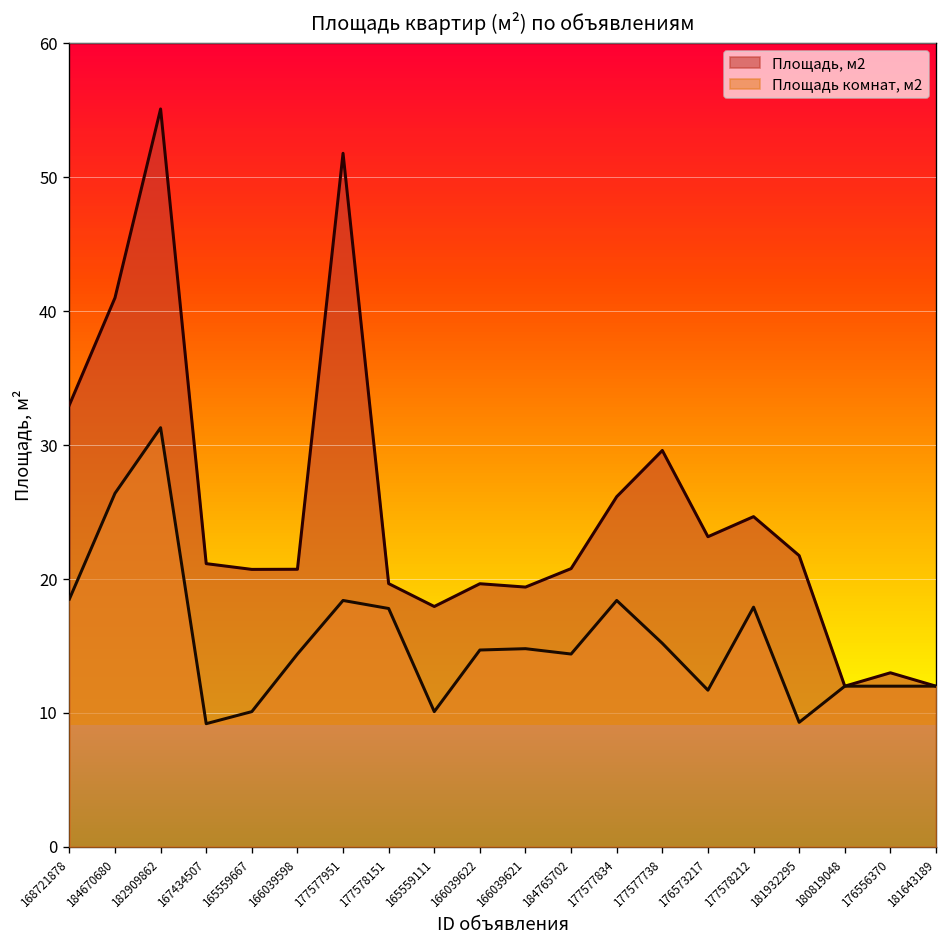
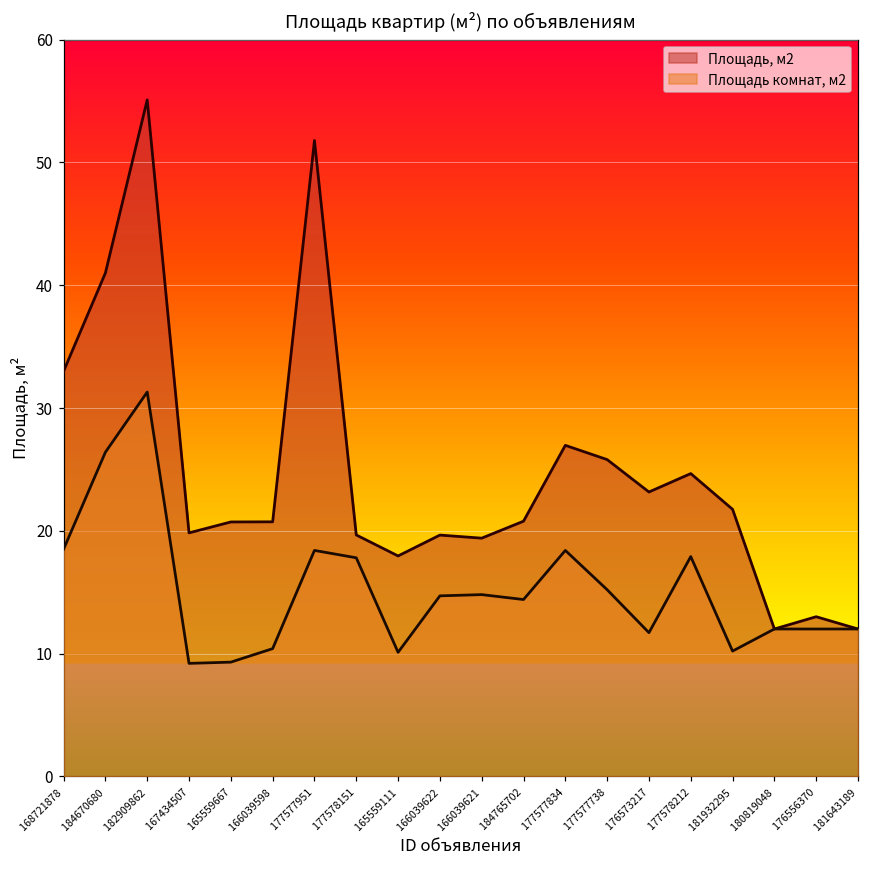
  {
    "Площадь, м2": {
      "168721878": 33.0,
      "184670680": 41.0,
      "182909862": 55.1,
-     "167434507": 21.2,
+     "167434507": 19.8,
      "165559667": 20.7,
      "166039598": 20.7,
      "177577951": 51.8,
      "177578151": 19.7,
      "165559111": 18.0,
      "166039622": 19.7,
      "166039621": 19.4,
      "184765702": 20.8,
-     "177577834": 26.2,
-     "177577738": 29.6,
+     "177577834": 27.0,
+     "177577738": 25.8,
      "176573217": 23.2,
      "177578212": 24.7,
      "181932295": 21.8,
      "176556370": 13.0
    },
    "Площадь комнат, м2": {
      "168721878": 18.5,
      "184670680": 26.4,
      "182909862": 31.3,
      "167434507": 9.2,
-     "165559667": 10.1,
-     "166039598": 14.4,
+     "165559667": 9.3,
+     "166039598": 10.4,
      "177577951": 18.4,
      "177578151": 17.8,
      "165559111": 10.1,
      "166039622": 14.7,
      "166039621": 14.8,
      "184765702": 14.4,
      "177577834": 18.4,
      "177577738": 15.2,
      "176573217": 11.7,
      "177578212": 17.9,
-     "181932295": 9.3,
+     "181932295": 10.2,
      "176556370": 12.0
    }
  }
